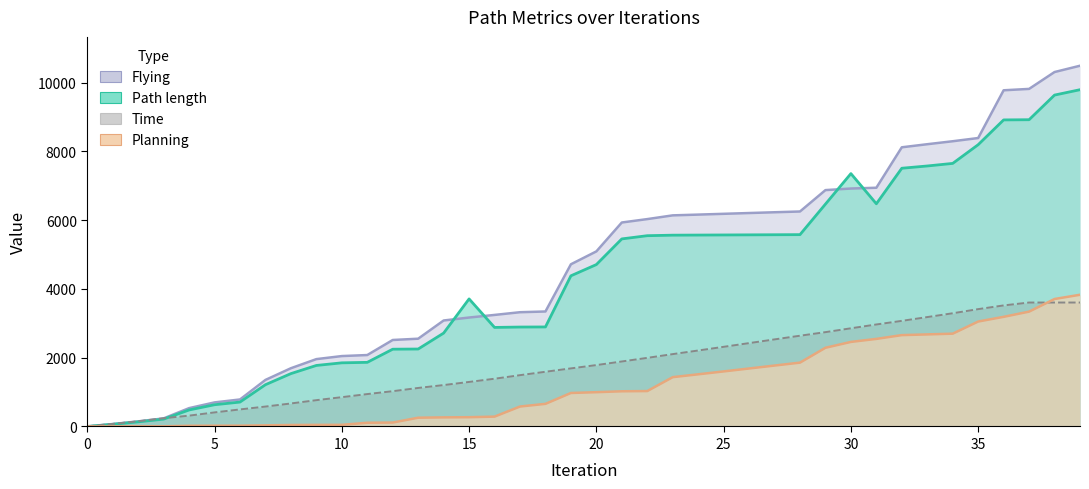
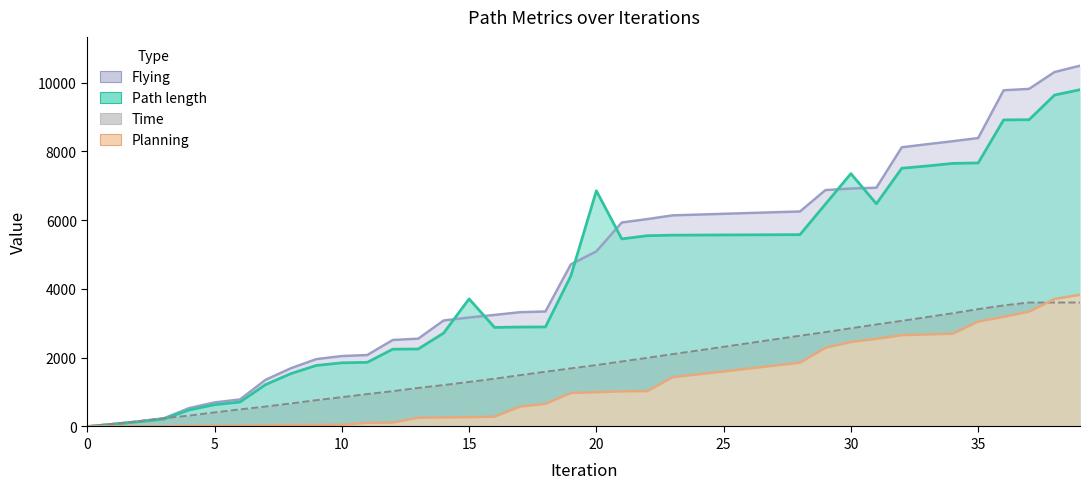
  {
    "Path length": {
      "10": 1900,
      "15": 3700,
-     "20": 4700,
+     "20": 6900,
      "25": 5600,
      "30": 7400,
-     "35": 8200
+     "35": 7700
    }
  }
